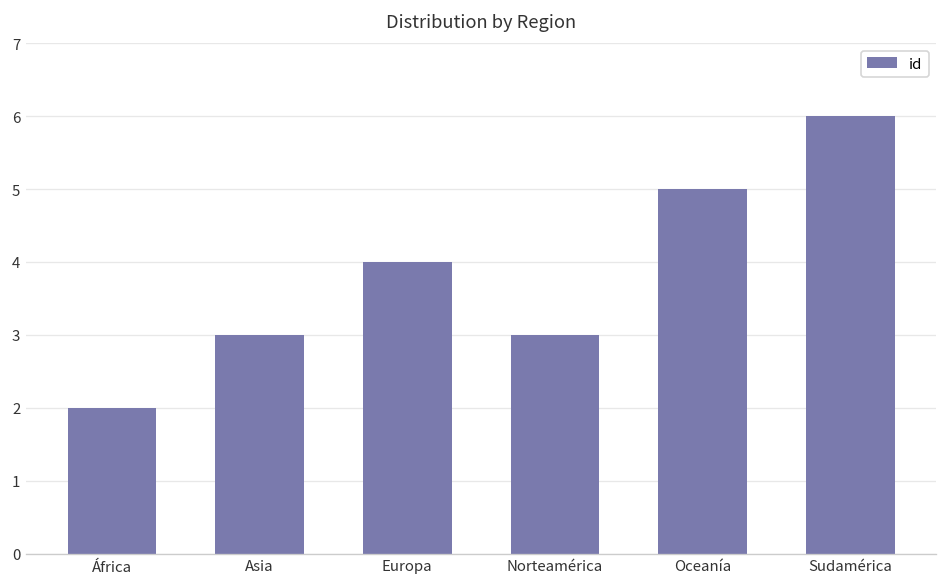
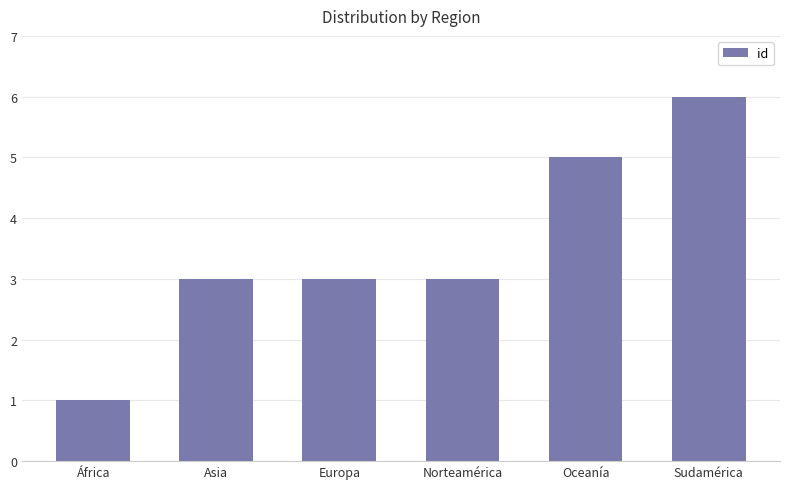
  {
-   "África": 2,
+   "África": 1,
    "Asia": 3,
-   "Europa": 4,
+   "Europa": 3,
    "Norteamérica": 3,
    "Oceanía": 5,
    "Sudamérica": 6
  }
